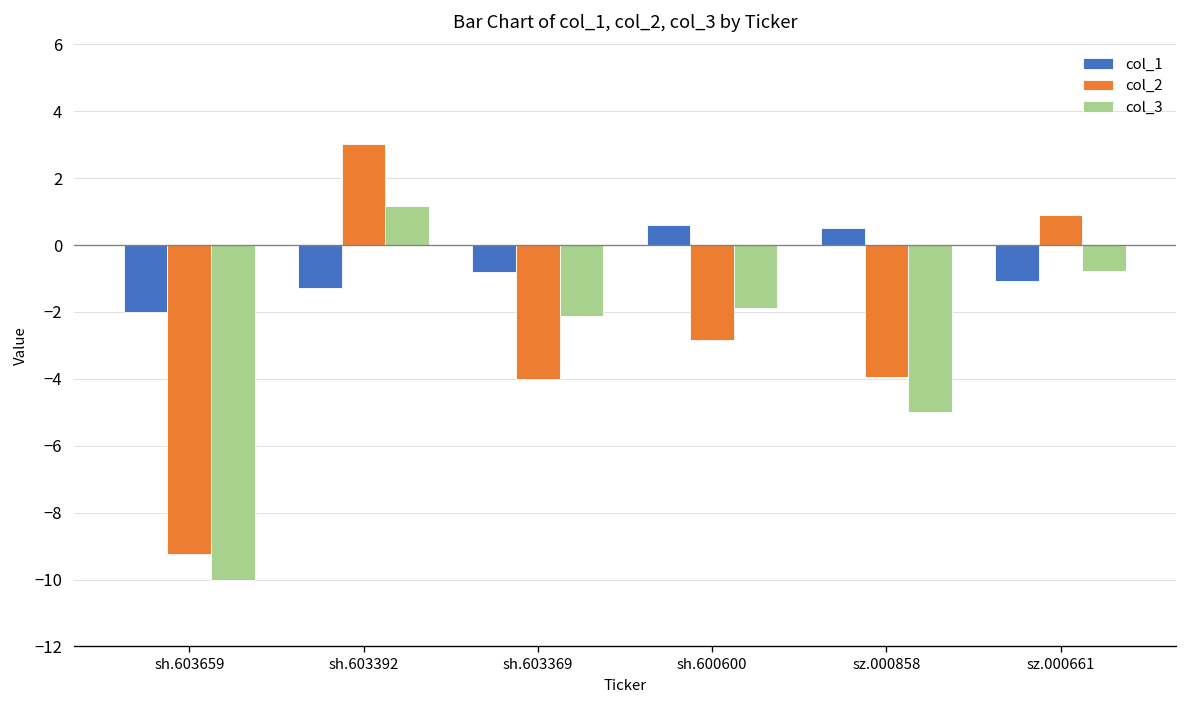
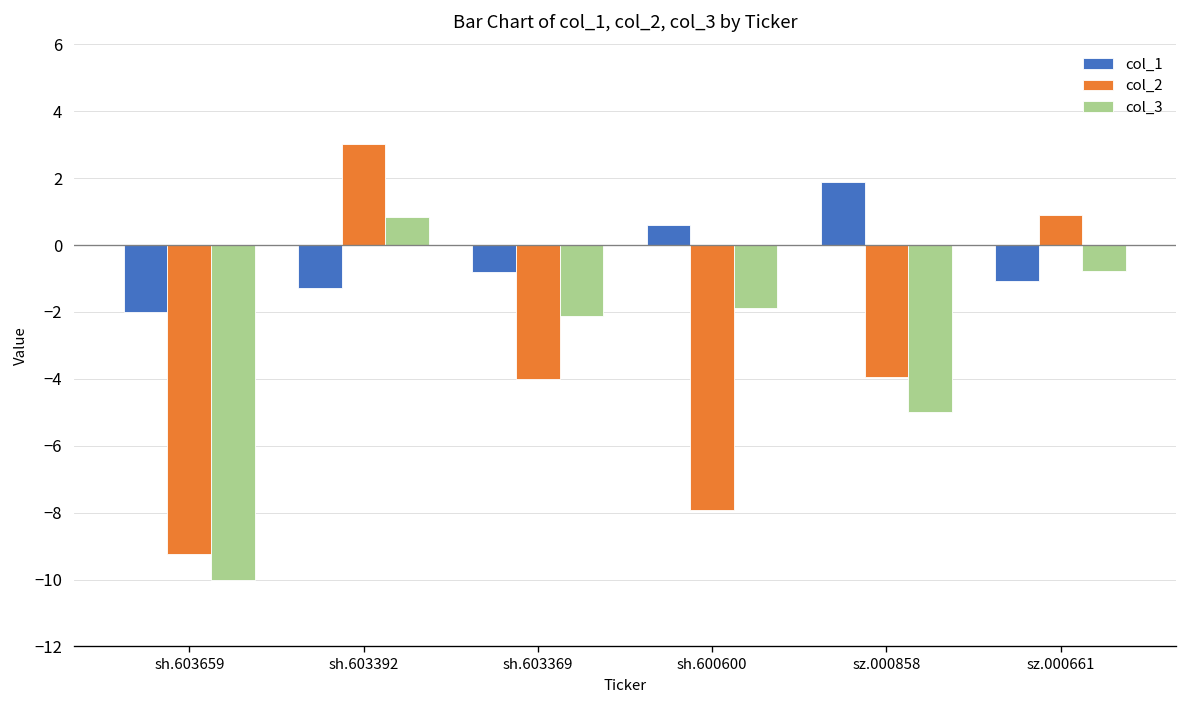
  {
    "col_1": {
      "sh.603659": -2.0,
      "sh.603392": -1.3,
      "sh.603369": -0.8,
      "sh.600600": 0.6,
-     "sz.000858": 0.5,
+     "sz.000858": 1.9,
      "sz.000661": -1.1
    },
    "col_2": {
      "sh.603659": -9.2,
      "sh.603392": 3.0,
      "sh.603369": -4.0,
-     "sh.600600": -2.8,
+     "sh.600600": -7.9,
      "sz.000858": -3.9,
      "sz.000661": 0.9
    },
    "col_3": {
      "sh.603659": -10.0,
-     "sh.603392": 1.2,
+     "sh.603392": 0.8,
      "sh.603369": -2.1,
      "sh.600600": -1.9,
      "sz.000858": -5.0,
      "sz.000661": -0.8
    }
  }
